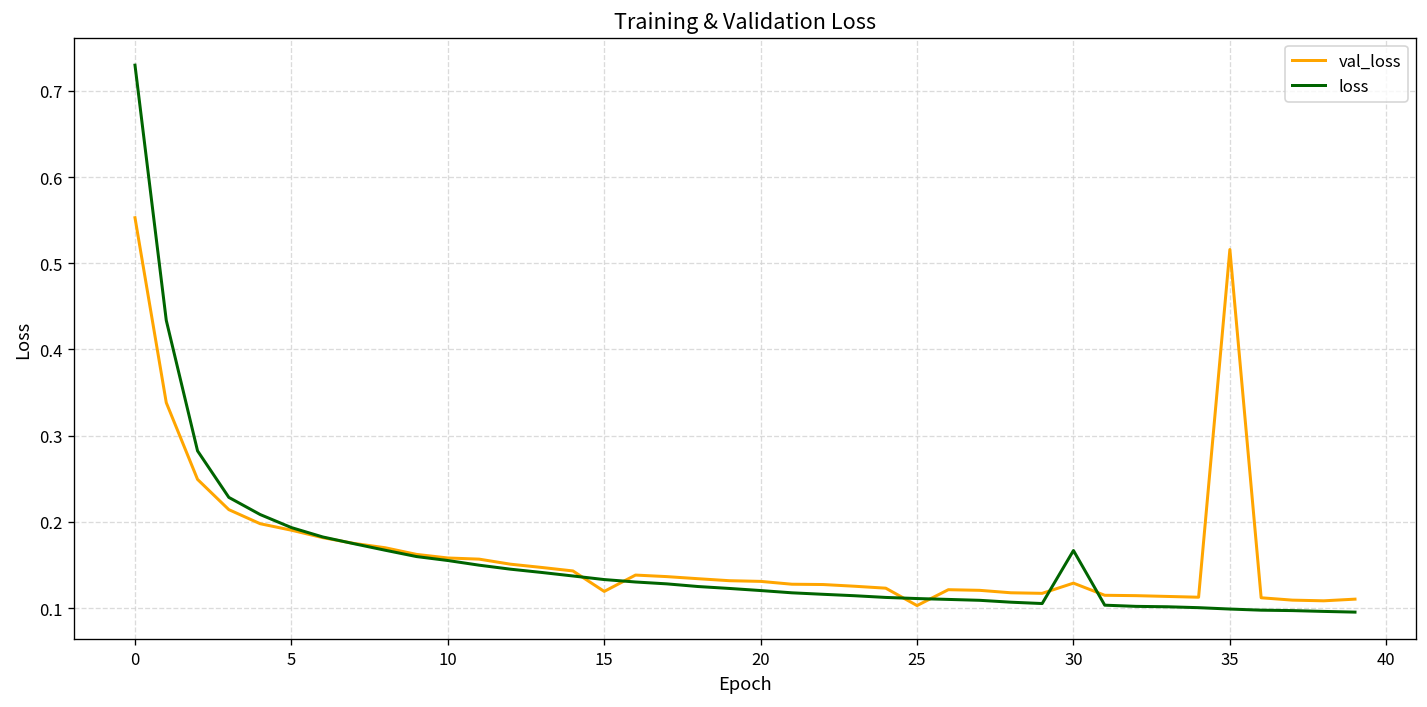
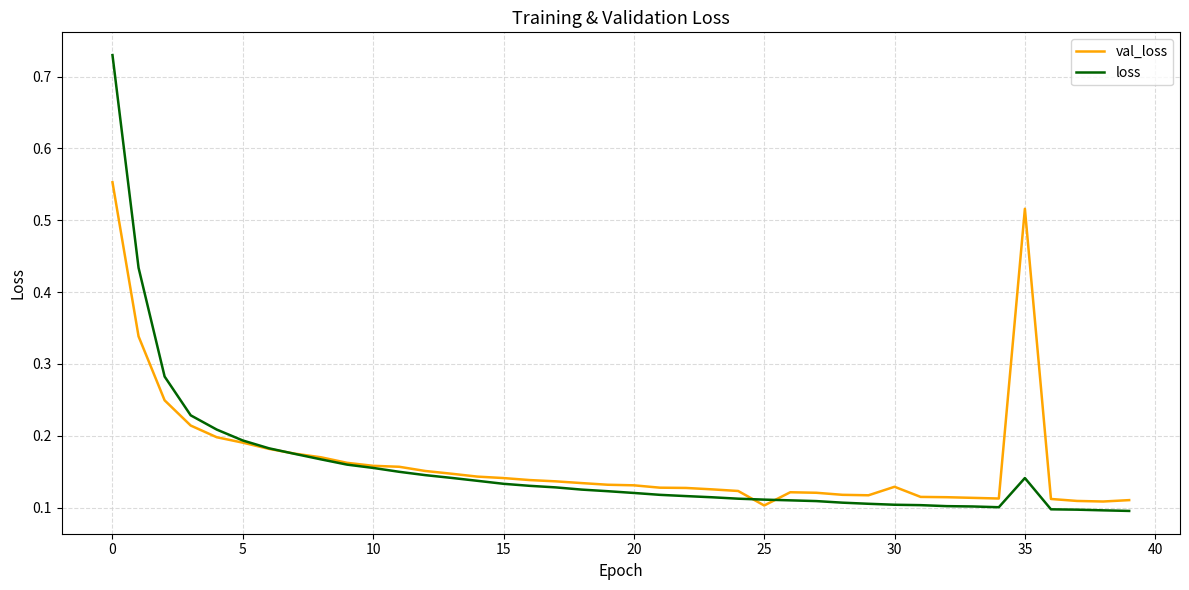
  {
    "val_loss": {
      "0": 0.55,
-     "15": 0.12,
+     "15": 0.14,
      "20": 0.13,
      "25": 0.10,
      "30": 0.13,
      "35": 0.52
    },
    "loss": {
      "0": 0.73,
      "15": 0.13,
      "20": 0.12,
      "25": 0.11,
-     "30": 0.17,
-     "35": 0.10
+     "30": 0.10,
+     "35": 0.14
    }
  }
